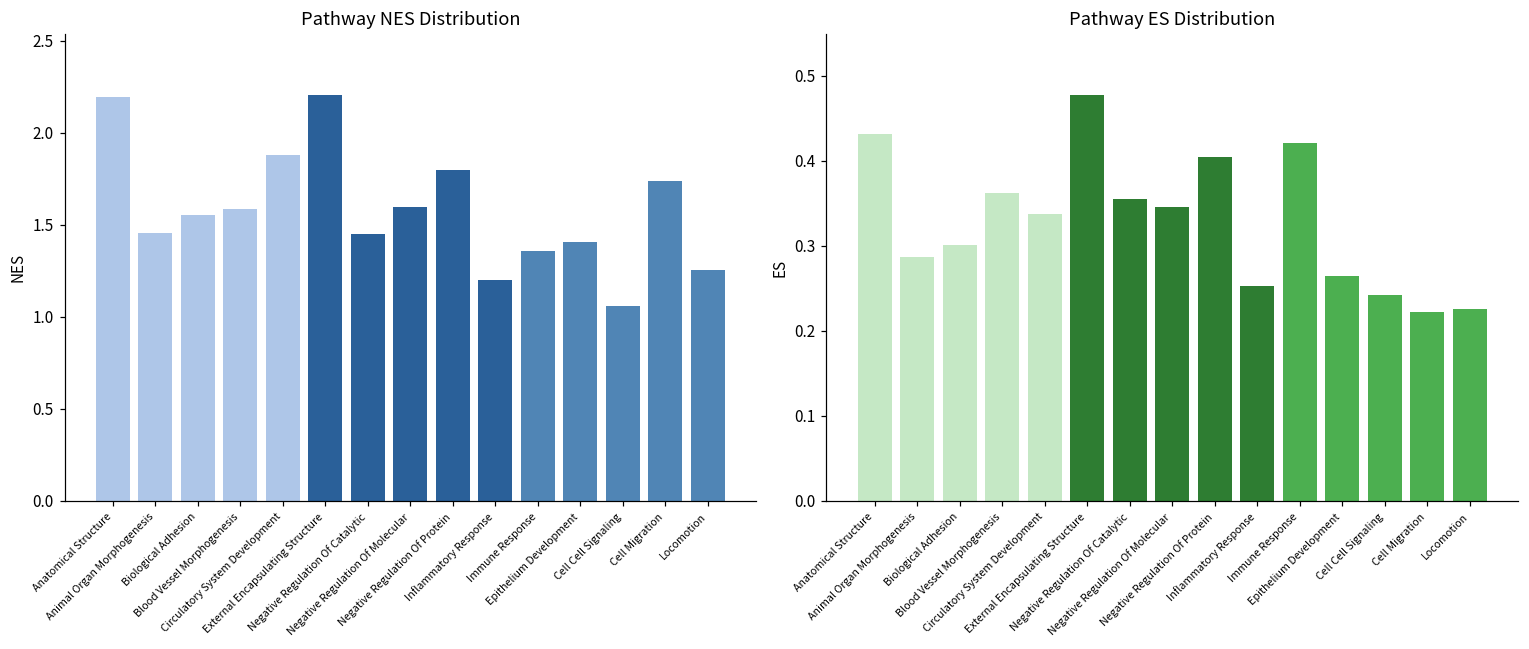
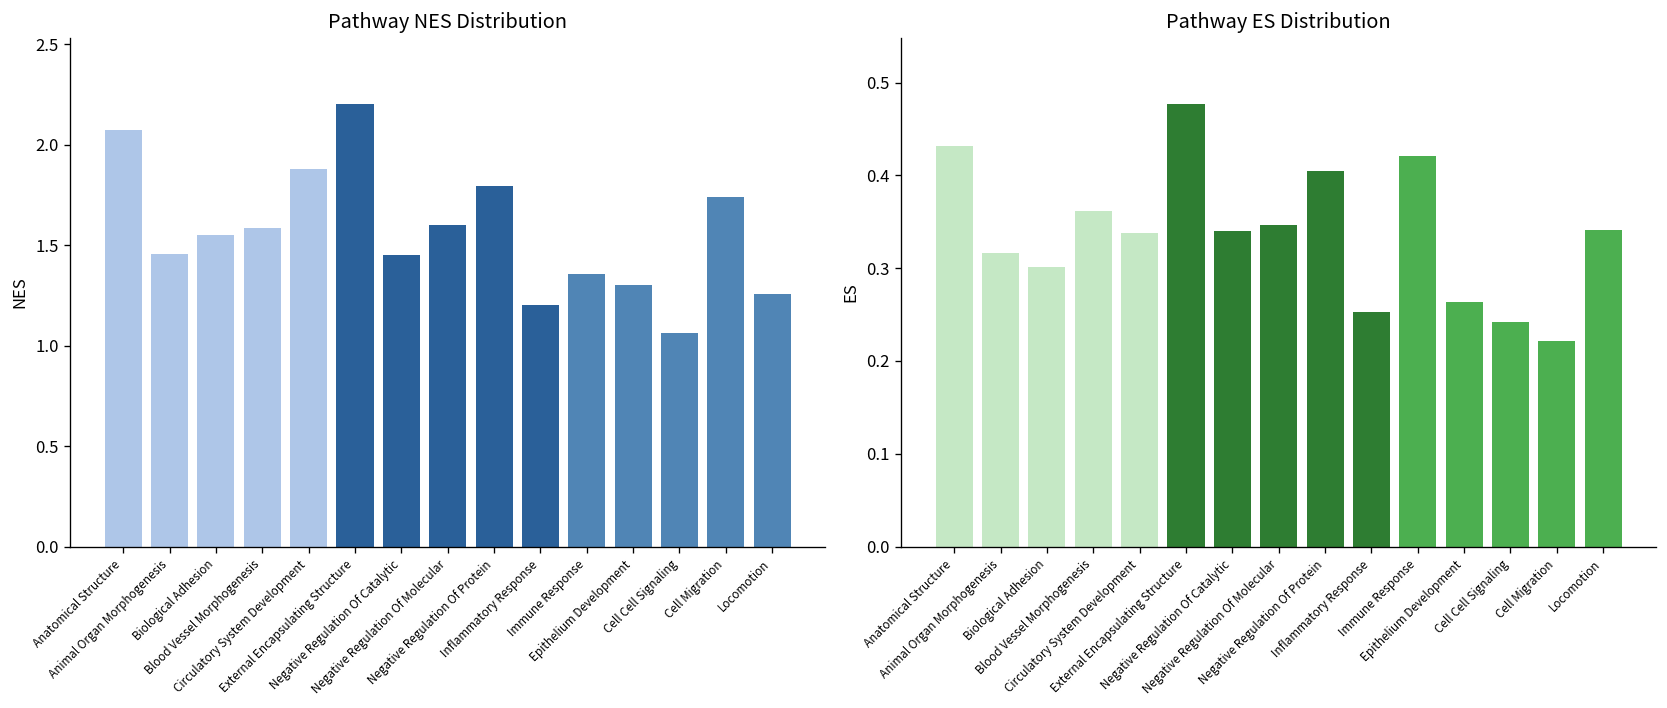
  {
    "Pathway NES Distribution": {
-     "Anatomical Structure": 2.19,
+     "Anatomical Structure": 2.07,
      "Animal Organ Morphogenesis": 1.46,
      "Biological Adhesion": 1.55,
      "Blood Vessel Morphogenesis": 1.58,
      "Circulatory System Development": 1.88,
      "External Encapsulating Structure": 2.20,
      "Negative Regulation Of Catalytic": 1.45,
      "Negative Regulation Of Molecular": 1.60,
      "Negative Regulation Of Protein": 1.80,
      "Inflammatory Response": 1.20,
      "Immune Response": 1.36,
-     "Epithelium Development": 1.40,
+     "Epithelium Development": 1.30,
      "Cell Cell Signaling": 1.06,
      "Cell Migration": 1.74,
      "Locomotion": 1.26
    },
    "Pathway ES Distribution": {
      "Anatomical Structure": 0.43,
-     "Animal Organ Morphogenesis": 0.29,
+     "Animal Organ Morphogenesis": 0.32,
      "Biological Adhesion": 0.30,
      "Blood Vessel Morphogenesis": 0.36,
      "Circulatory System Development": 0.34,
      "External Encapsulating Structure": 0.48,
-     "Negative Regulation Of Catalytic": 0.35,
+     "Negative Regulation Of Catalytic": 0.34,
      "Negative Regulation Of Molecular": 0.35,
      "Negative Regulation Of Protein": 0.40,
      "Inflammatory Response": 0.25,
      "Immune Response": 0.42,
      "Epithelium Development": 0.26,
      "Cell Cell Signaling": 0.24,
      "Cell Migration": 0.22,
-     "Locomotion": 0.23
+     "Locomotion": 0.34
    }
  }
